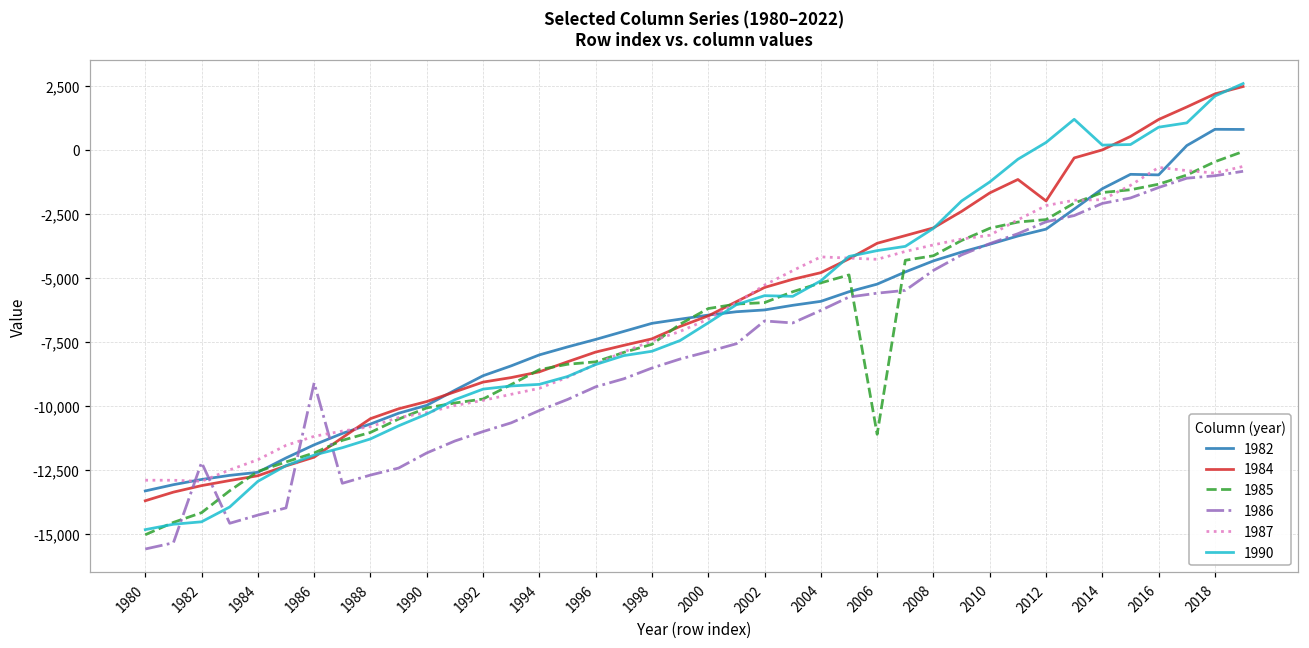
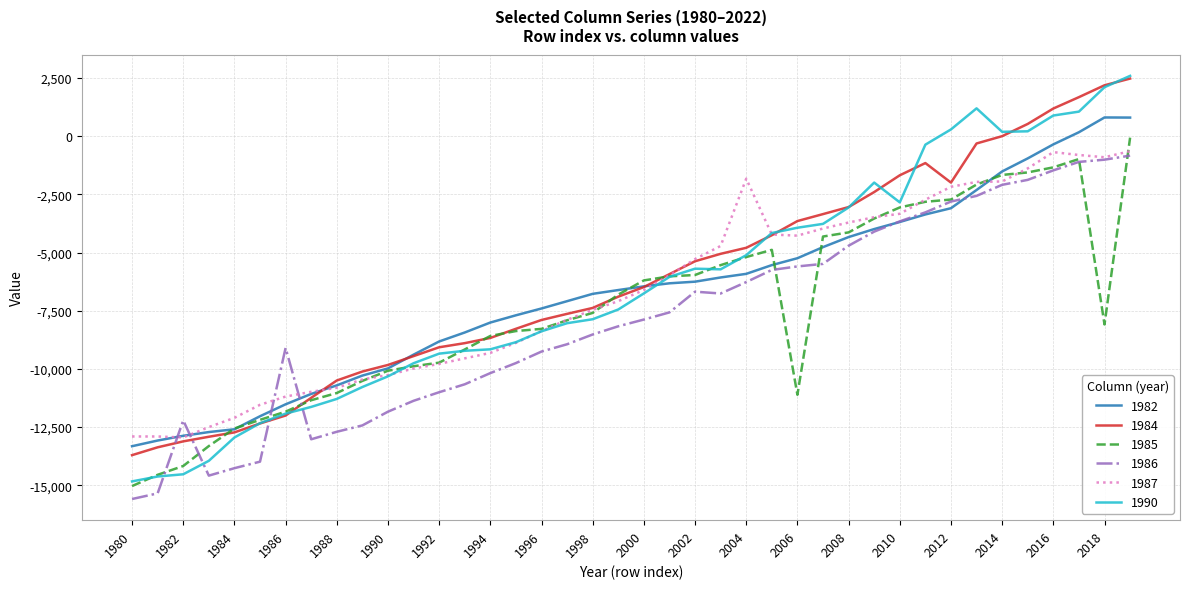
  {
    "1982": {
      "1980": "-13,300",
      "1986": "-11,500",
      "1992": "-8,800",
      "1994": "-8,000",
      "1996": "-7,400",
      "1998": "-6,800",
      "2002": "-6,300",
      "2004": "-5,900",
      "2006": "-5,200",
      "2008": "-4,300",
      "2012": "-3,100",
      "2014": "-1,500",
-     "2016": "-1,000",
+     "2016": "-400",
      "2018": "800"
    },
    "1984": {
      "1980": "-13,700",
      "1982": "-13,100",
      "1984": "-12,700",
      "1988": "-10,500",
      "1990": "-9,800",
      "1992": "-9,100",
      "1996": "-7,900",
      "2004": "-4,800",
      "2006": "-3,600",
      "2010": "-1,700",
      "2012": "-2,000",
      "2014": "0",
      "2016": "1,200"
    },
    "1985": {
      "1980": "-15,000",
      "1982": "-14,200",
      "1988": "-11,000",
      "1998": "-7,600",
      "2000": "-6,200",
      "2002": "-6,000",
      "2006": "-11,100",
      "2008": "-4,100",
      "2010": "-3,100",
      "2014": "-1,700",
      "2016": "-1,300",
-     "2018": "-500"
+     "2018": "-8,100"
    },
    "1986": {
      "1980": "-15,600",
      "1982": "-12,200",
      "1984": "-14,300",
      "1986": "-9,100",
      "1988": "-12,700",
      "1990": "-11,800",
      "1992": "-11,000",
      "1994": "-10,200",
      "1996": "-9,300",
      "1998": "-8,500",
      "2000": "-7,900",
      "2002": "-6,700",
      "2004": "-6,300",
      "2006": "-5,600",
      "2008": "-4,700",
      "2014": "-2,100",
      "2016": "-1,500"
    },
    "1987": {
      "1980": "-12,900",
      "1984": "-12,100",
      "1986": "-11,200",
      "1994": "-9,300",
      "2000": "-6,600",
-     "2004": "-4,200",
+     "2004": "-1,800",
      "2006": "-4,300",
      "2008": "-3,700",
      "2010": "-3,300",
      "2012": "-2,200",
      "2014": "-1,900",
      "2016": "-700"
    },
    "1990": {
      "1980": "-14,800",
      "1982": "-14,500",
      "1984": "-12,900",
      "1988": "-11,300",
      "1992": "-9,300",
      "1994": "-9,200",
      "1998": "-7,900",
      "2000": "-6,800",
      "2002": "-5,700",
      "2006": "-3,900",
-     "2010": "-1,300",
+     "2010": "-2,800",
      "2012": "300",
      "2014": "200",
      "2016": "900"
    }
  }
